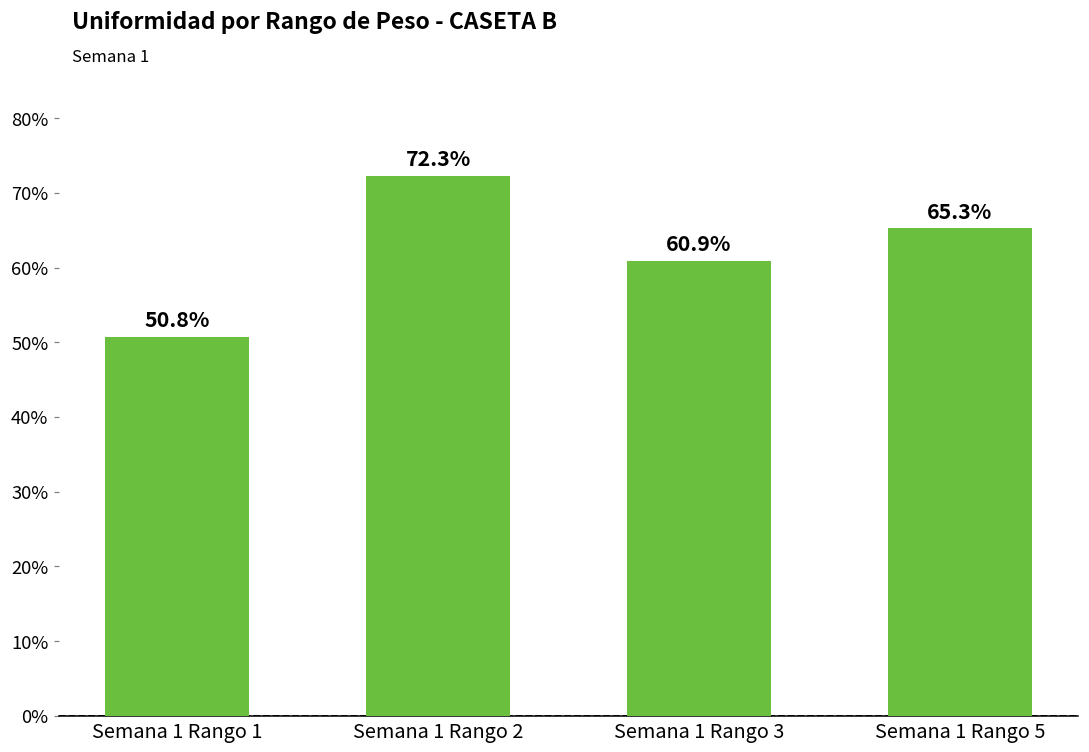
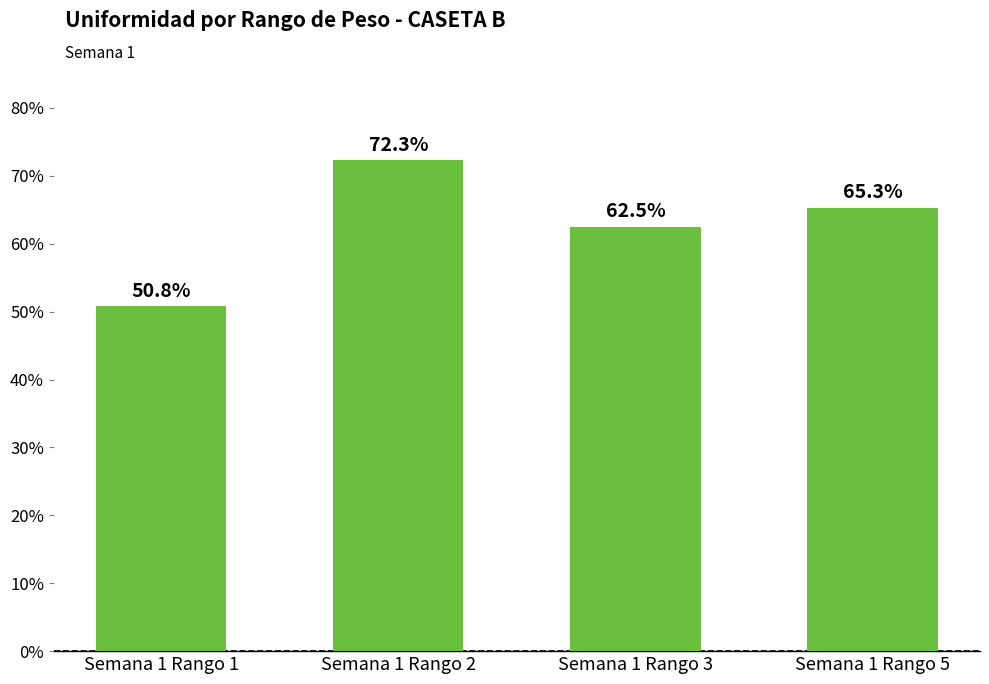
  {
    "Semana 1 Rango 1": "50.8%",
    "Semana 1 Rango 2": "72.3%",
-   "Semana 1 Rango 3": "60.9%",
+   "Semana 1 Rango 3": "62.5%",
    "Semana 1 Rango 5": "65.3%"
  }
